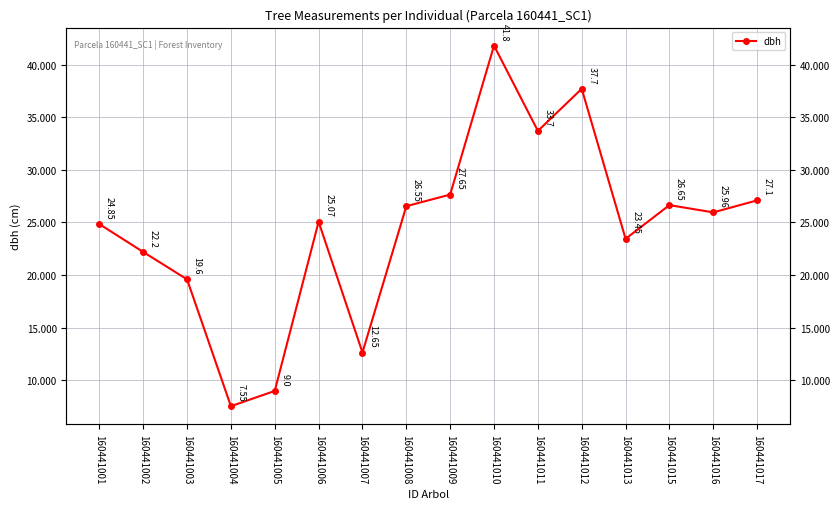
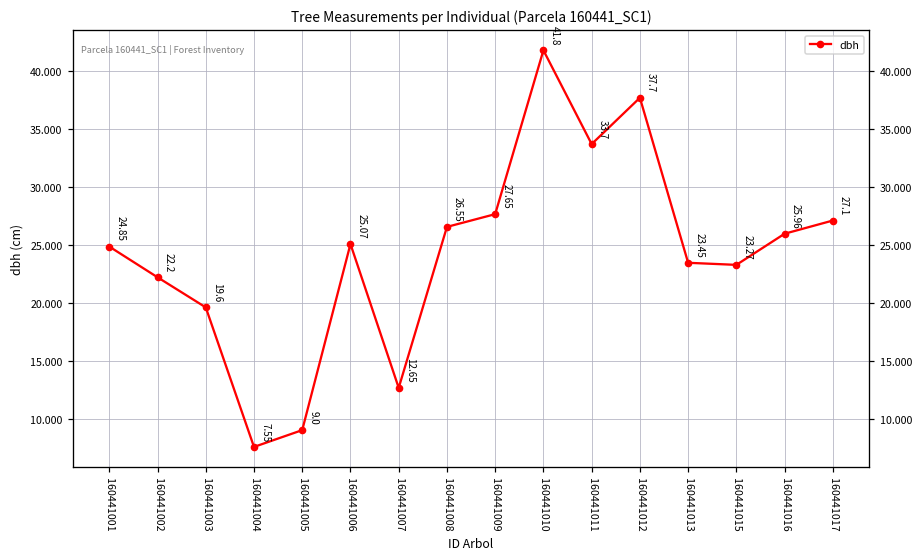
  {
    "160441001": 24.85,
    "160441002": 22.2,
    "160441003": 19.6,
    "160441004": 7.55,
    "160441005": 9.0,
    "160441006": 25.07,
    "160441007": 12.65,
    "160441008": 26.55,
    "160441009": 27.65,
    "160441010": 41.8,
    "160441011": 33.7,
    "160441012": 37.7,
    "160441013": 23.45,
-   "160441015": 26.65,
+   "160441015": 23.27,
    "160441016": 25.96,
    "160441017": 27.1
  }
